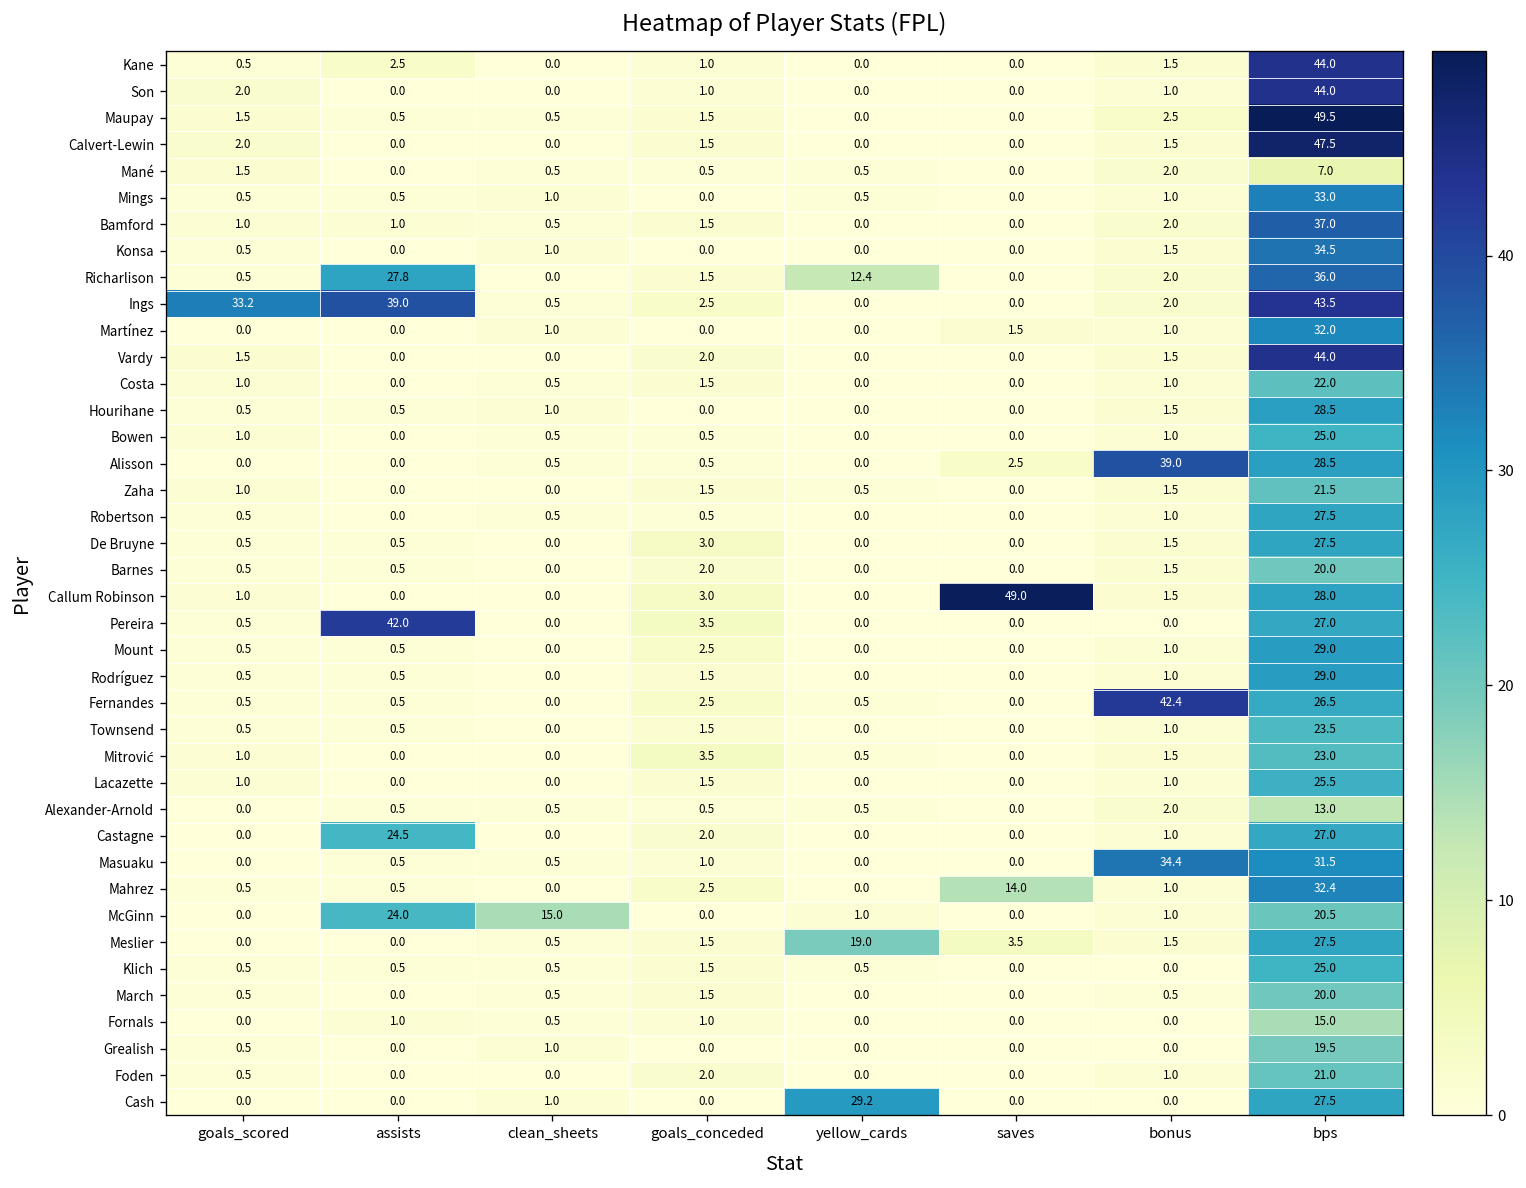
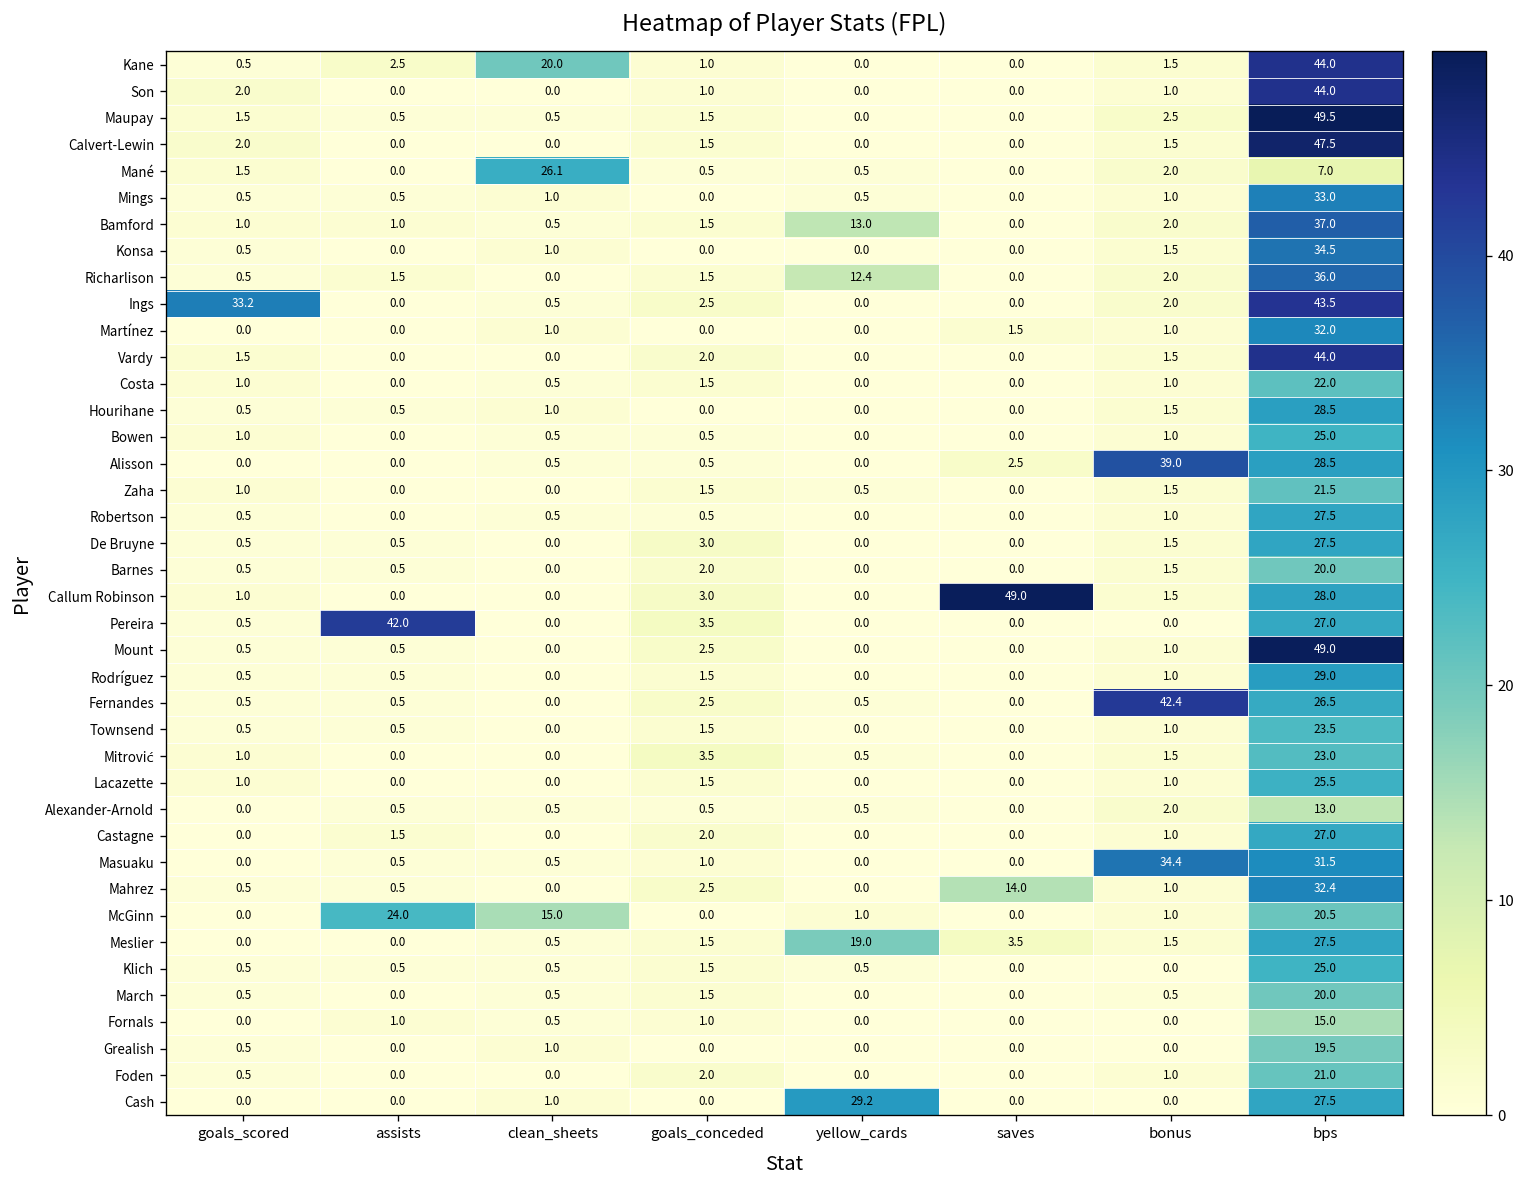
  {
    "Kane": {
      "goals_scored": 0.5,
      "assists": 2.5,
-     "clean_sheets": 0.0,
+     "clean_sheets": 20.0,
      "goals_conceded": 1.0,
      "yellow_cards": 0.0,
      "saves": 0.0,
      "bonus": 1.5,
      "bps": 44.0
    },
    "Mané": {
      "goals_scored": 1.5,
      "assists": 0.0,
-     "clean_sheets": 0.5,
+     "clean_sheets": 26.1,
      "goals_conceded": 0.5,
      "yellow_cards": 0.5,
      "saves": 0.0,
      "bonus": 2.0,
      "bps": 7.0
    },
    "Bamford": {
      "goals_scored": 1.0,
      "assists": 1.0,
      "clean_sheets": 0.5,
      "goals_conceded": 1.5,
-     "yellow_cards": 0.0,
+     "yellow_cards": 13.0,
      "saves": 0.0,
      "bonus": 2.0,
      "bps": 37.0
    },
    "Richarlison": {
      "goals_scored": 0.5,
-     "assists": 27.8,
+     "assists": 1.5,
      "clean_sheets": 0.0,
      "goals_conceded": 1.5,
      "yellow_cards": 12.4,
      "saves": 0.0,
      "bonus": 2.0,
      "bps": 36.0
    },
    "Ings": {
      "goals_scored": 33.2,
-     "assists": 39.0,
+     "assists": 0.0,
      "clean_sheets": 0.5,
      "goals_conceded": 2.5,
      "yellow_cards": 0.0,
      "saves": 0.0,
      "bonus": 2.0,
      "bps": 43.5
    },
    "Mount": {
      "goals_scored": 0.5,
      "assists": 0.5,
      "clean_sheets": 0.0,
      "goals_conceded": 2.5,
      "yellow_cards": 0.0,
      "saves": 0.0,
      "bonus": 1.0,
-     "bps": 29.0
+     "bps": 49.0
    },
    "Castagne": {
      "goals_scored": 0.0,
-     "assists": 24.5,
+     "assists": 1.5,
      "clean_sheets": 0.0,
      "goals_conceded": 2.0,
      "yellow_cards": 0.0,
      "saves": 0.0,
      "bonus": 1.0,
      "bps": 27.0
    }
  }
